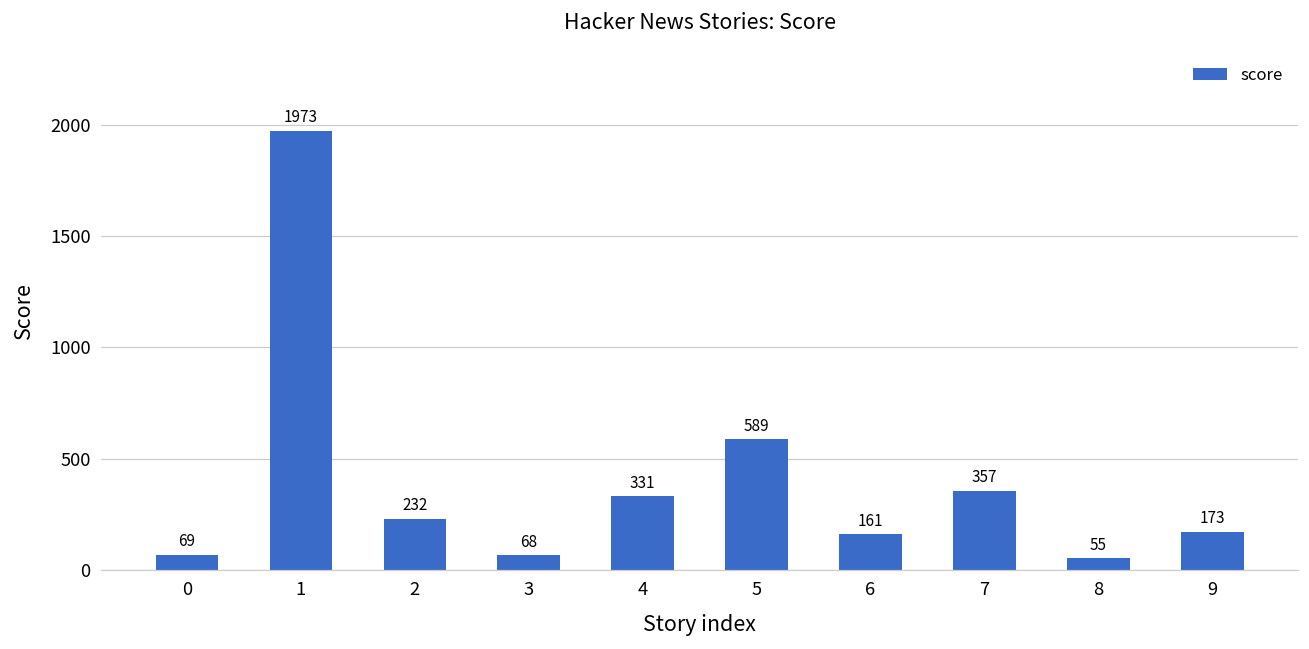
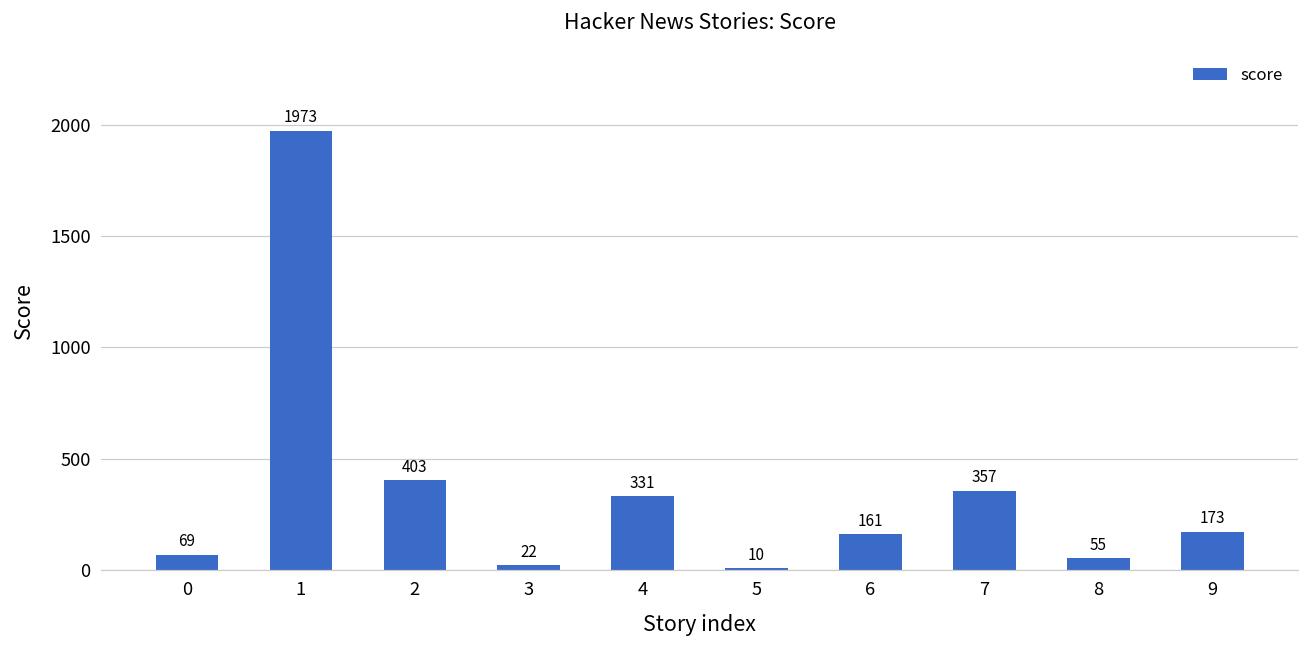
  {
    "0": 69,
    "1": 1973,
-   "2": 232,
-   "3": 68,
+   "2": 403,
+   "3": 22,
    "4": 331,
-   "5": 589,
+   "5": 10,
    "6": 161,
    "7": 357,
    "8": 55,
    "9": 173
  }
